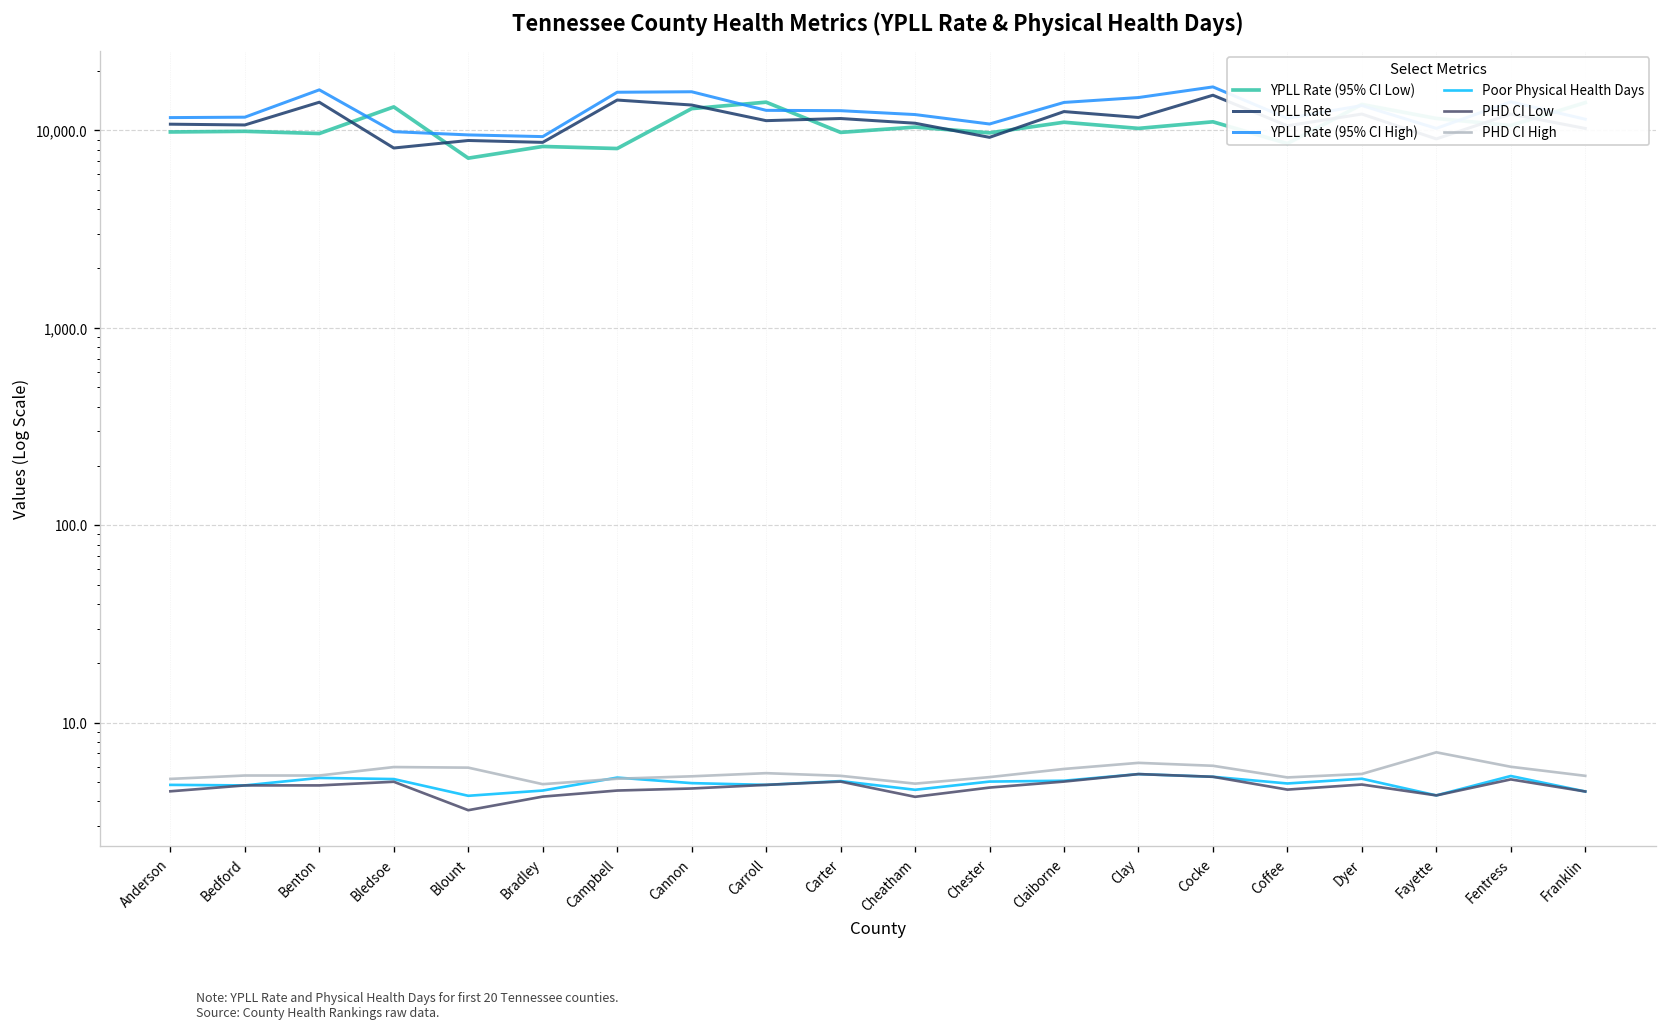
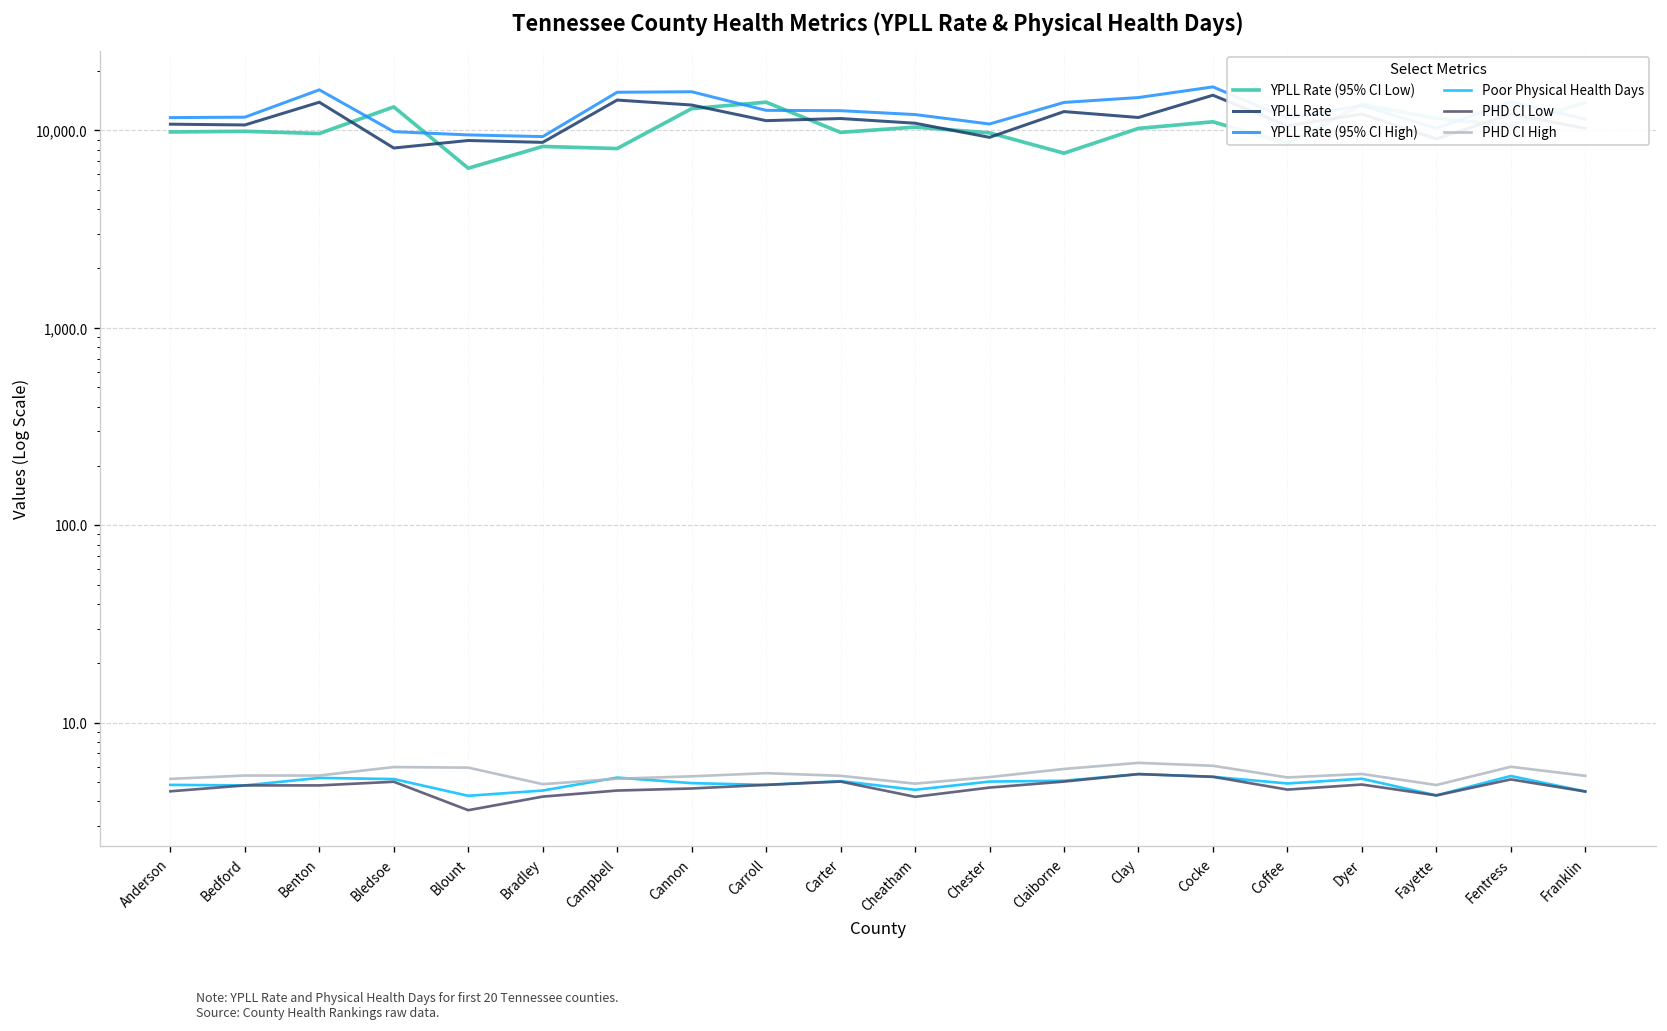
  {
    "YPLL Rate (95% CI Low)": {
      "Anderson": "10,000",
      "Bedford": "10,000",
      "Benton": "10,000",
      "Bledsoe": "13,000",
-     "Blount": "7,000",
+     "Blount": "6,400",
      "Bradley": "8,000",
      "Campbell": "8,000",
      "Cannon": "13,000",
      "Carroll": "14,000",
      "Carter": "10,000",
      "Cheatham": "10,000",
      "Chester": "10,000",
-     "Claiborne": "11,000",
+     "Claiborne": "8,000",
      "Clay": "10,000",
      "Cocke": "11,000",
      "Coffee": "9,000"
    },
    "PHD CI High": {
      "Anderson": "5.2",
      "Bedford": "5.4",
      "Bledsoe": "6.0",
      "Blount": "5.9",
      "Bradley": "4.9",
      "Cannon": "5.4",
      "Carroll": "5.6",
      "Carter": "5.4",
      "Cheatham": "4.9",
      "Chester": "5.3",
      "Claiborne": "5.8",
      "Clay": "6.3",
      "Cocke": "6.1",
      "Coffee": "5.3",
      "Dyer": "5.5",
-     "Fayette": "7.1",
+     "Fayette": "4.8",
      "Fentress": "6.0",
      "Franklin": "5.4"
    }
  }
